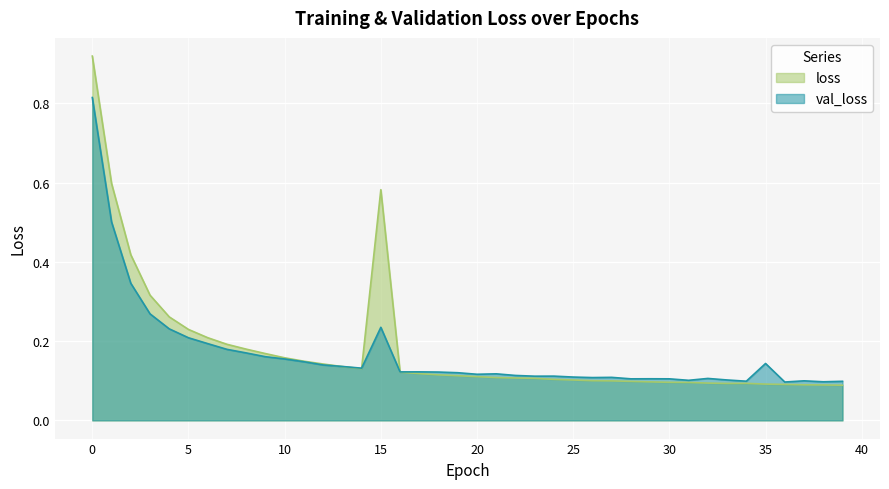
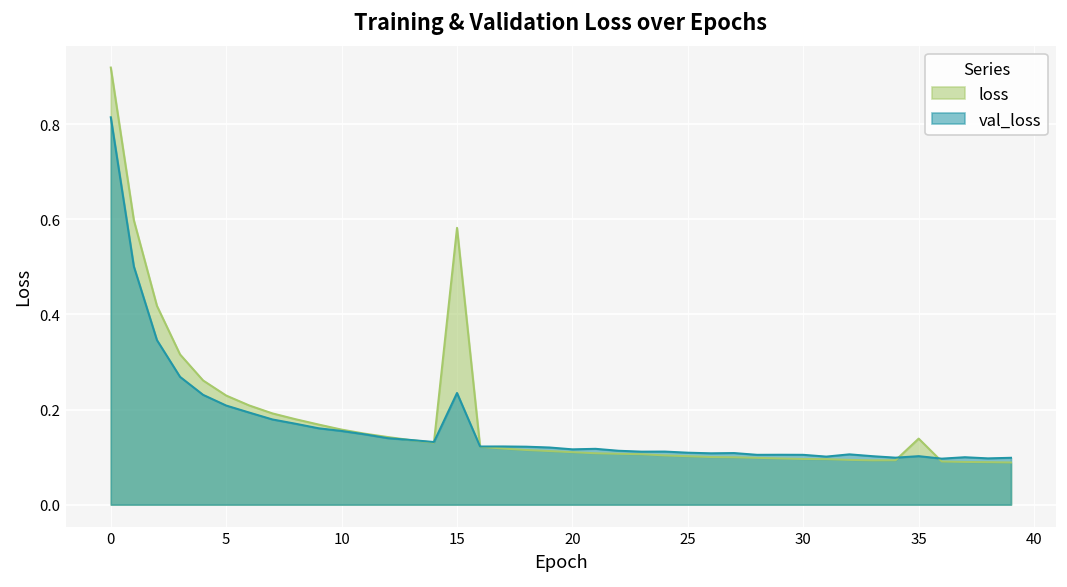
  {
    "loss": {
      "0": 0.92,
      "5": 0.23,
      "15": 0.58,
      "25": 0.10,
      "30": 0.10,
-     "35": 0.09
+     "35": 0.14
    },
    "val_loss": {
      "0": 0.81,
      "5": 0.21,
      "15": 0.23,
      "25": 0.11,
      "30": 0.10,
-     "35": 0.14
+     "35": 0.10
    }
  }
